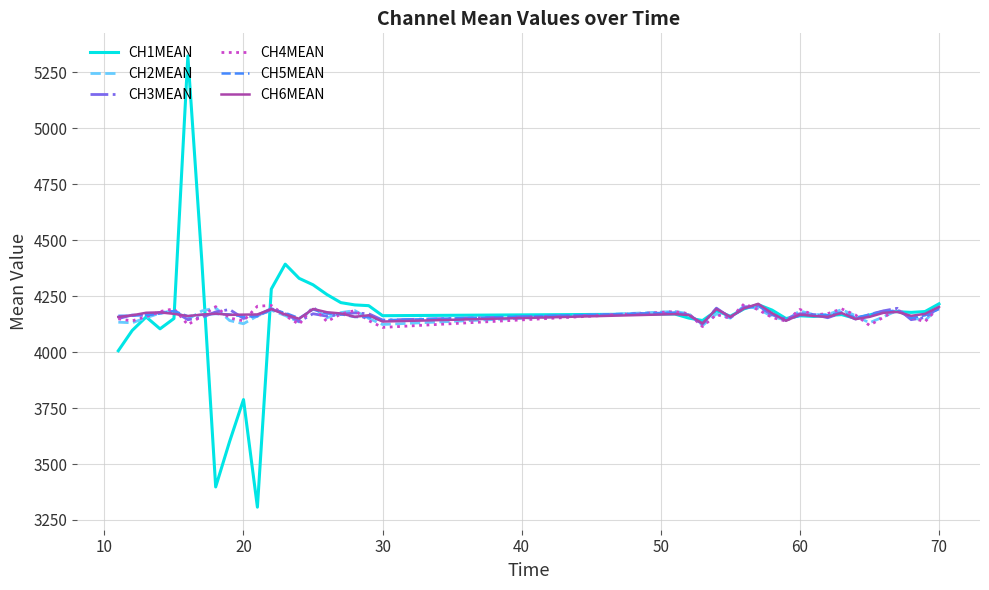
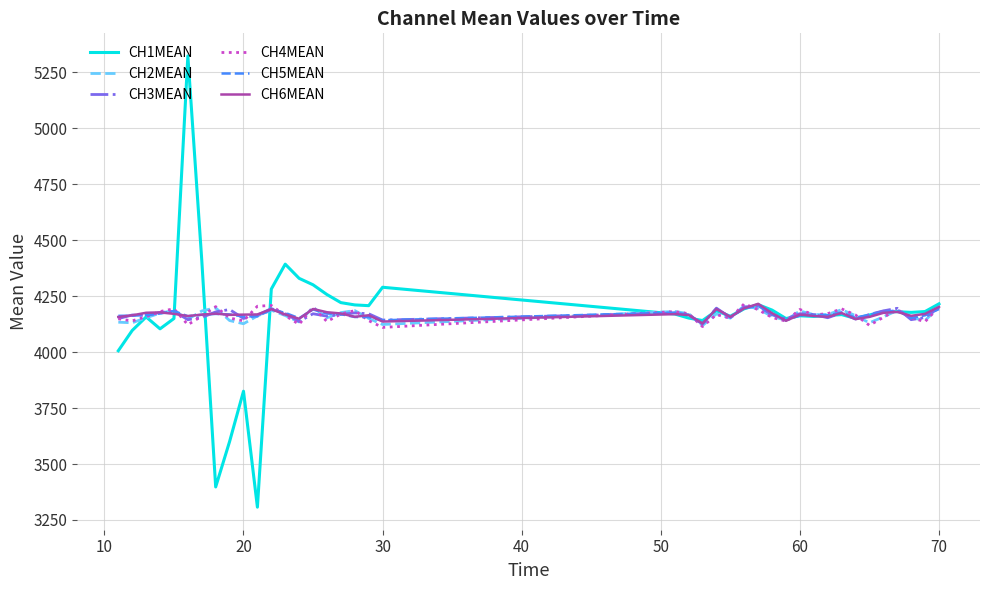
  {
    "CH1MEAN": {
-     "20": 3790,
-     "30": 4160,
+     "20": 3830,
+     "30": 4290,
      "70": 4220
    },
    "CH2MEAN": {
      "20": 4130,
      "30": 4120
    }
  }
